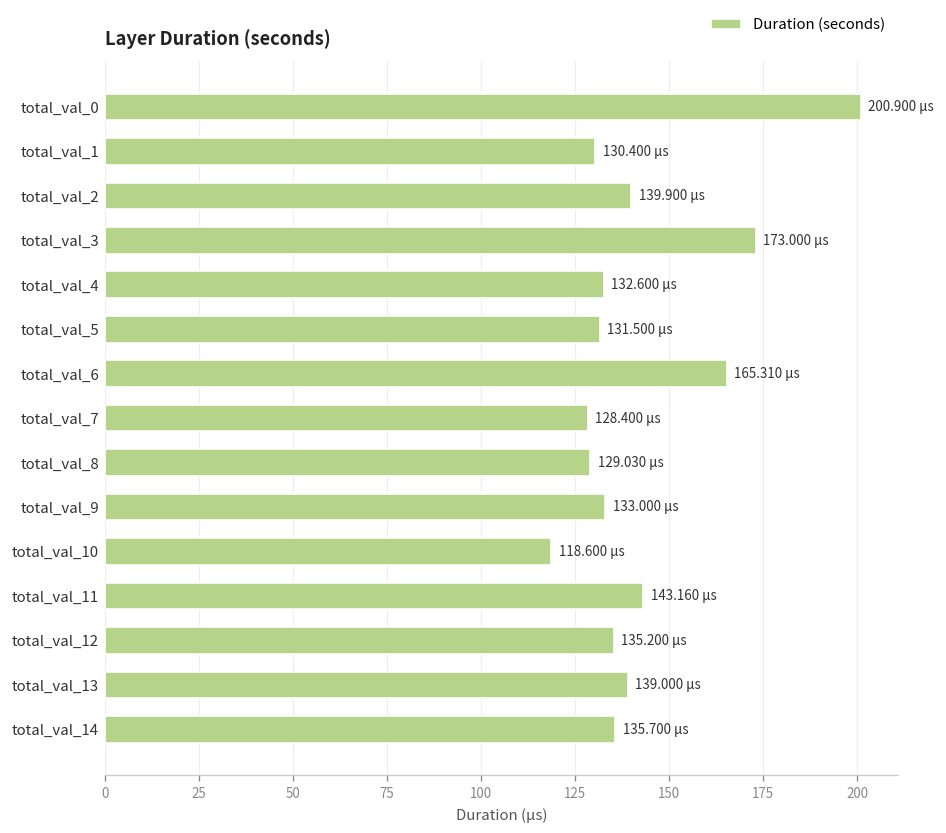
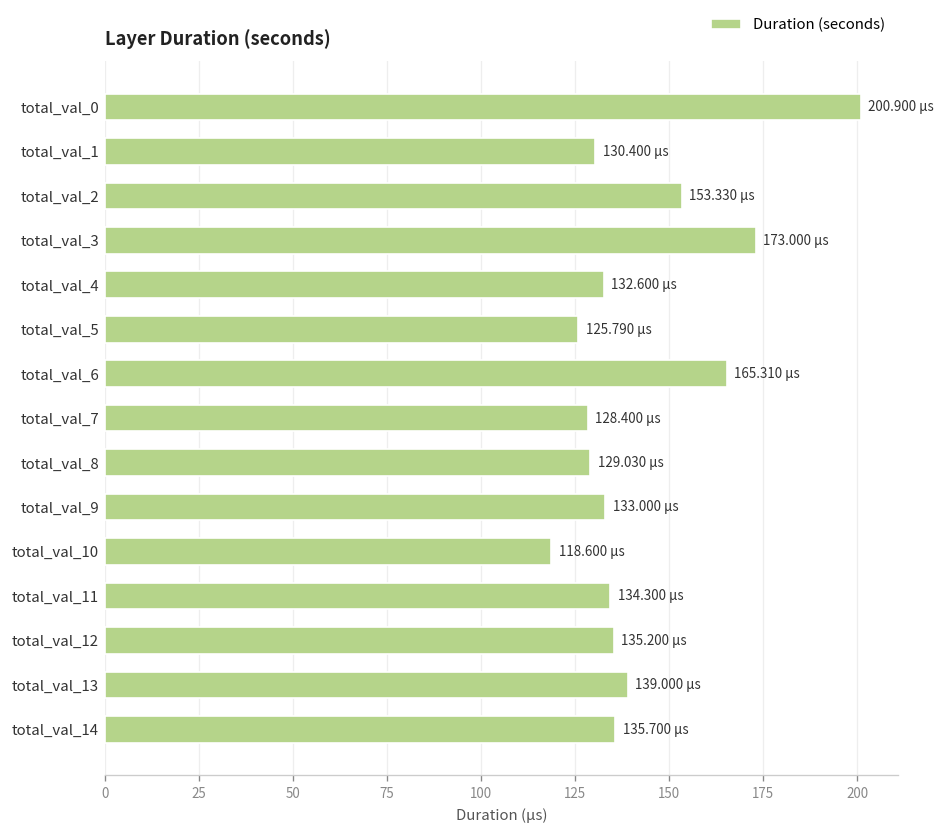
  {
    "total_val_0": 200.900,
    "total_val_1": 130.400,
-   "total_val_2": 139.900,
+   "total_val_2": 153.330,
    "total_val_3": 173.000,
    "total_val_4": 132.600,
-   "total_val_5": 131.500,
+   "total_val_5": 125.790,
    "total_val_6": 165.310,
    "total_val_7": 128.400,
    "total_val_8": 129.030,
    "total_val_9": 133.000,
    "total_val_10": 118.600,
-   "total_val_11": 143.160,
+   "total_val_11": 134.300,
    "total_val_12": 135.200,
    "total_val_13": 139.000,
    "total_val_14": 135.700
  }
